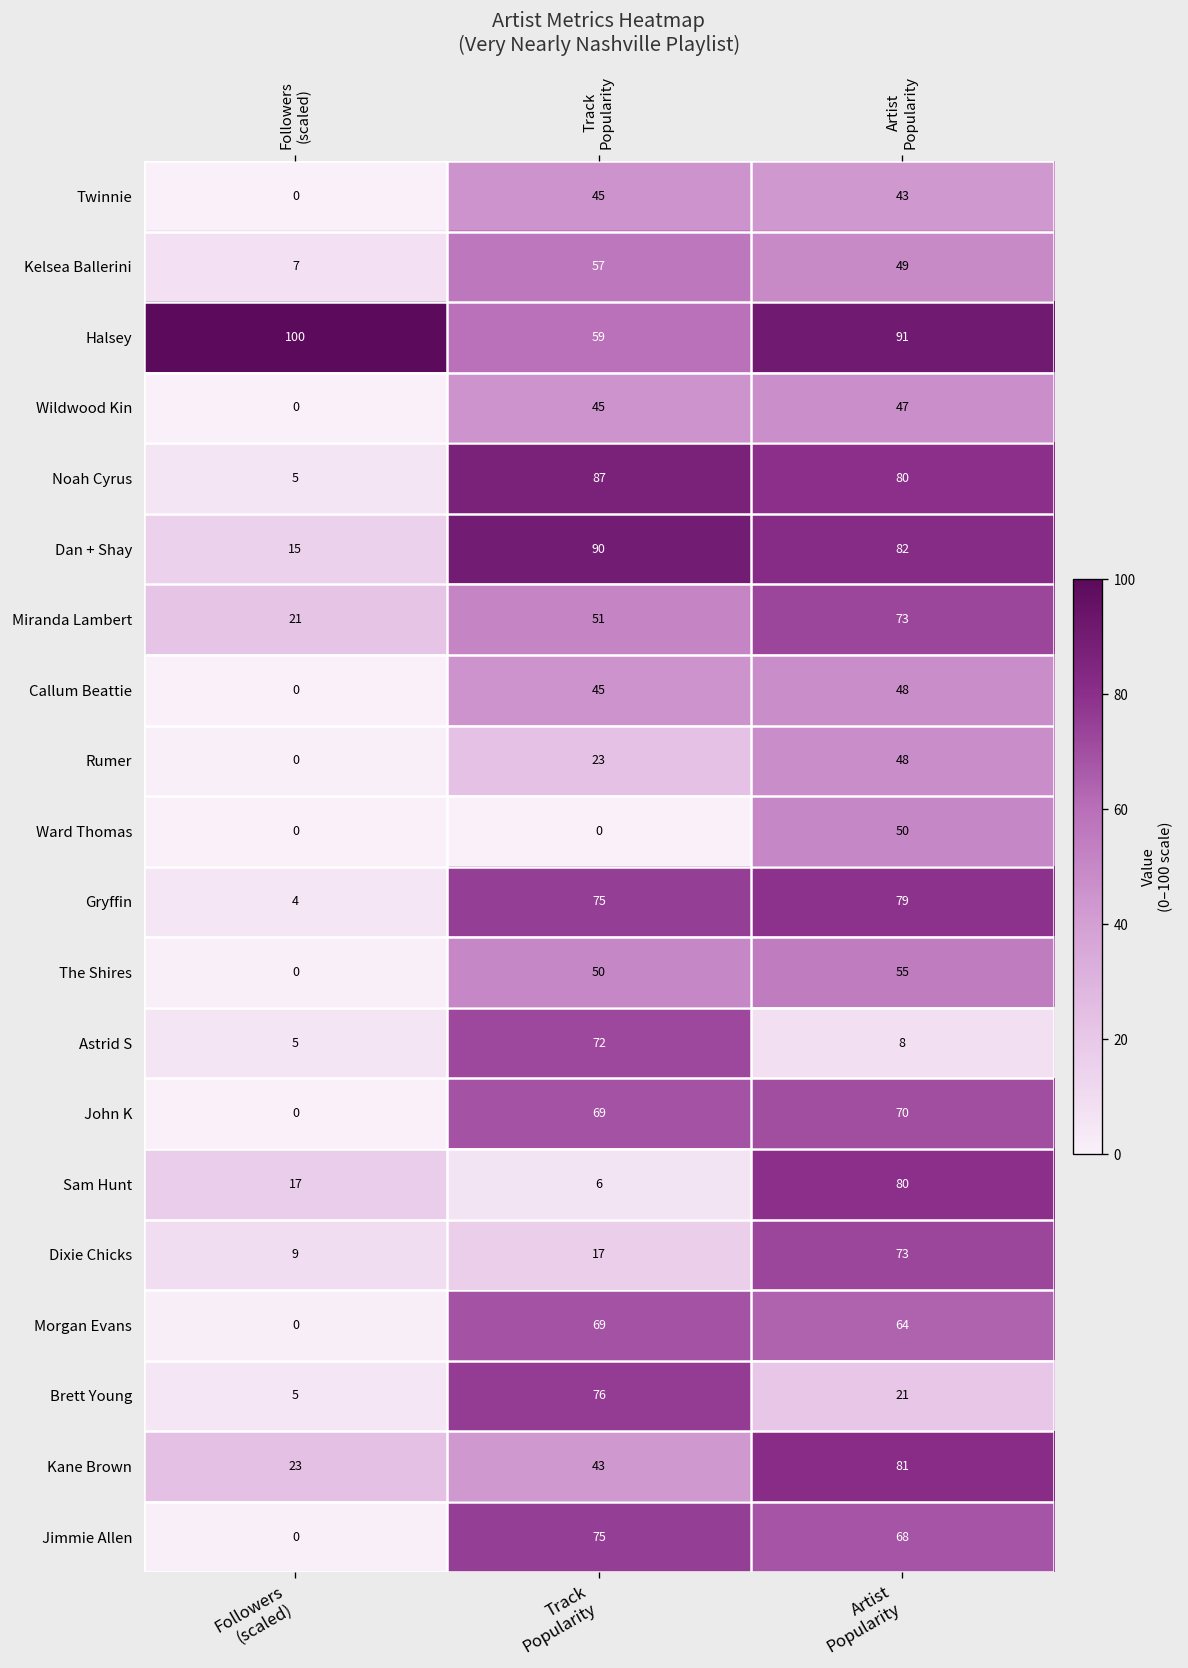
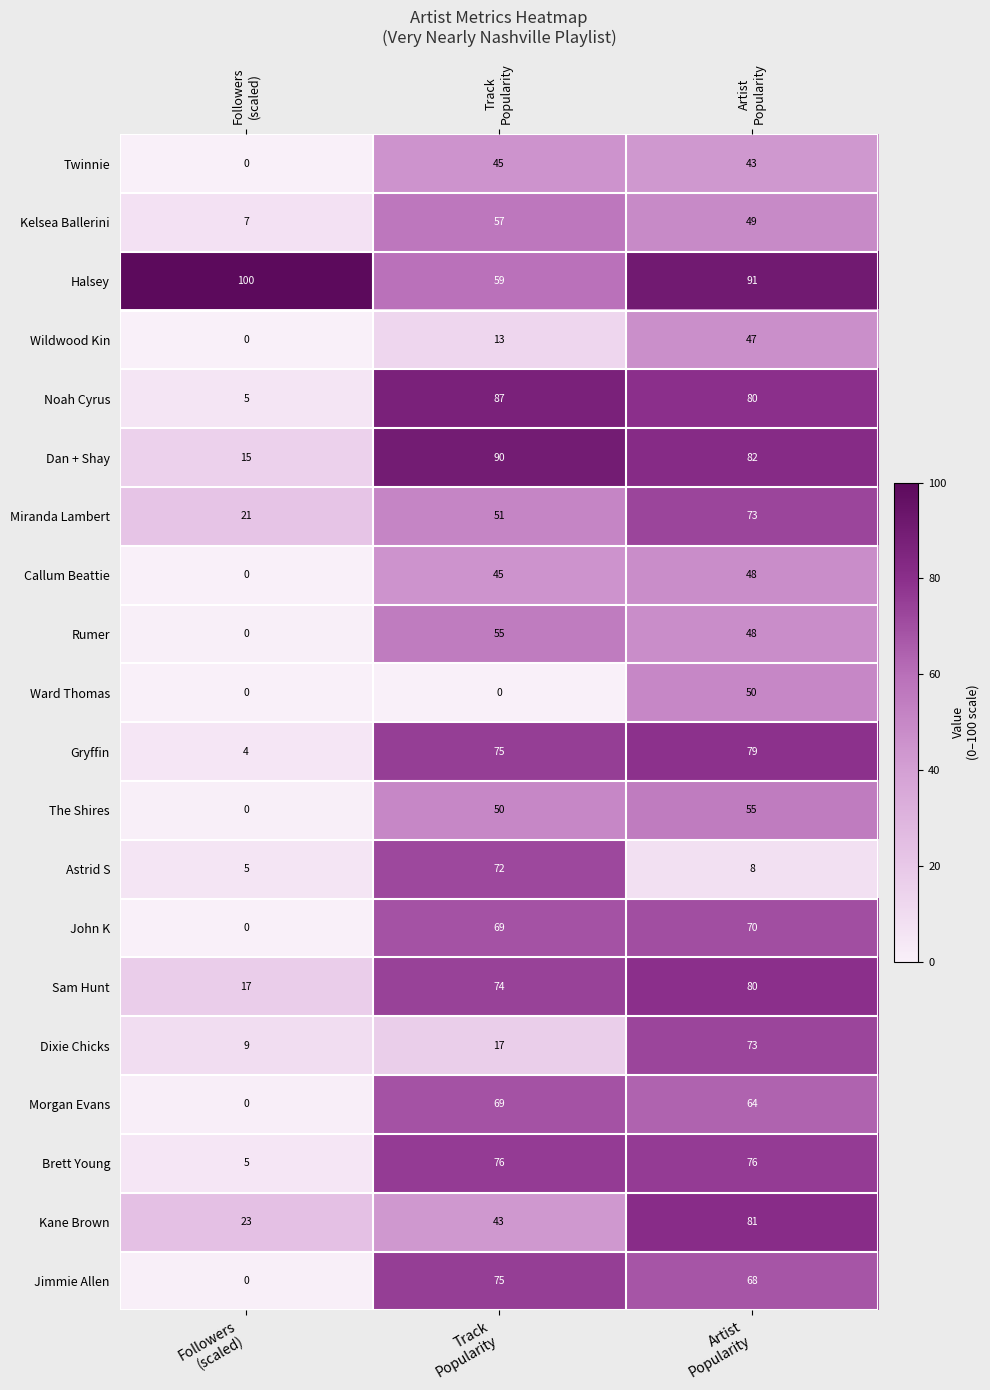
  {
    "Twinnie": {
      "Followers (scaled)": 0,
      "Track Popularity": 45,
      "Artist Popularity": 43
    },
    "Kelsea Ballerini": {
      "Followers (scaled)": 7,
      "Track Popularity": 57,
      "Artist Popularity": 49
    },
    "Halsey": {
      "Followers (scaled)": 100,
      "Track Popularity": 59,
      "Artist Popularity": 91
    },
    "Wildwood Kin": {
      "Followers (scaled)": 0,
-     "Track Popularity": 45,
+     "Track Popularity": 13,
      "Artist Popularity": 47
    },
    "Noah Cyrus": {
      "Followers (scaled)": 5,
      "Track Popularity": 87,
      "Artist Popularity": 80
    },
    "Dan + Shay": {
      "Followers (scaled)": 15,
      "Track Popularity": 90,
      "Artist Popularity": 82
    },
    "Miranda Lambert": {
      "Followers (scaled)": 21,
      "Track Popularity": 51,
      "Artist Popularity": 73
    },
    "Callum Beattie": {
      "Followers (scaled)": 0,
      "Track Popularity": 45,
      "Artist Popularity": 48
    },
    "Rumer": {
      "Followers (scaled)": 0,
-     "Track Popularity": 23,
+     "Track Popularity": 55,
      "Artist Popularity": 48
    },
    "Ward Thomas": {
      "Followers (scaled)": 0,
      "Track Popularity": 0,
      "Artist Popularity": 50
    },
    "Gryffin": {
      "Followers (scaled)": 4,
      "Track Popularity": 75,
      "Artist Popularity": 79
    },
    "The Shires": {
      "Followers (scaled)": 0,
      "Track Popularity": 50,
      "Artist Popularity": 55
    },
    "Astrid S": {
      "Followers (scaled)": 5,
      "Track Popularity": 72,
      "Artist Popularity": 8
    },
    "John K": {
      "Followers (scaled)": 0,
      "Track Popularity": 69,
      "Artist Popularity": 70
    },
    "Sam Hunt": {
      "Followers (scaled)": 17,
-     "Track Popularity": 6,
+     "Track Popularity": 74,
      "Artist Popularity": 80
    },
    "Dixie Chicks": {
      "Followers (scaled)": 9,
      "Track Popularity": 17,
      "Artist Popularity": 73
    },
    "Morgan Evans": {
      "Followers (scaled)": 0,
      "Track Popularity": 69,
      "Artist Popularity": 64
    },
    "Brett Young": {
      "Followers (scaled)": 5,
      "Track Popularity": 76,
-     "Artist Popularity": 21
+     "Artist Popularity": 76
    },
    "Kane Brown": {
      "Followers (scaled)": 23,
      "Track Popularity": 43,
      "Artist Popularity": 81
    },
    "Jimmie Allen": {
      "Followers (scaled)": 0,
      "Track Popularity": 75,
      "Artist Popularity": 68
    }
  }
